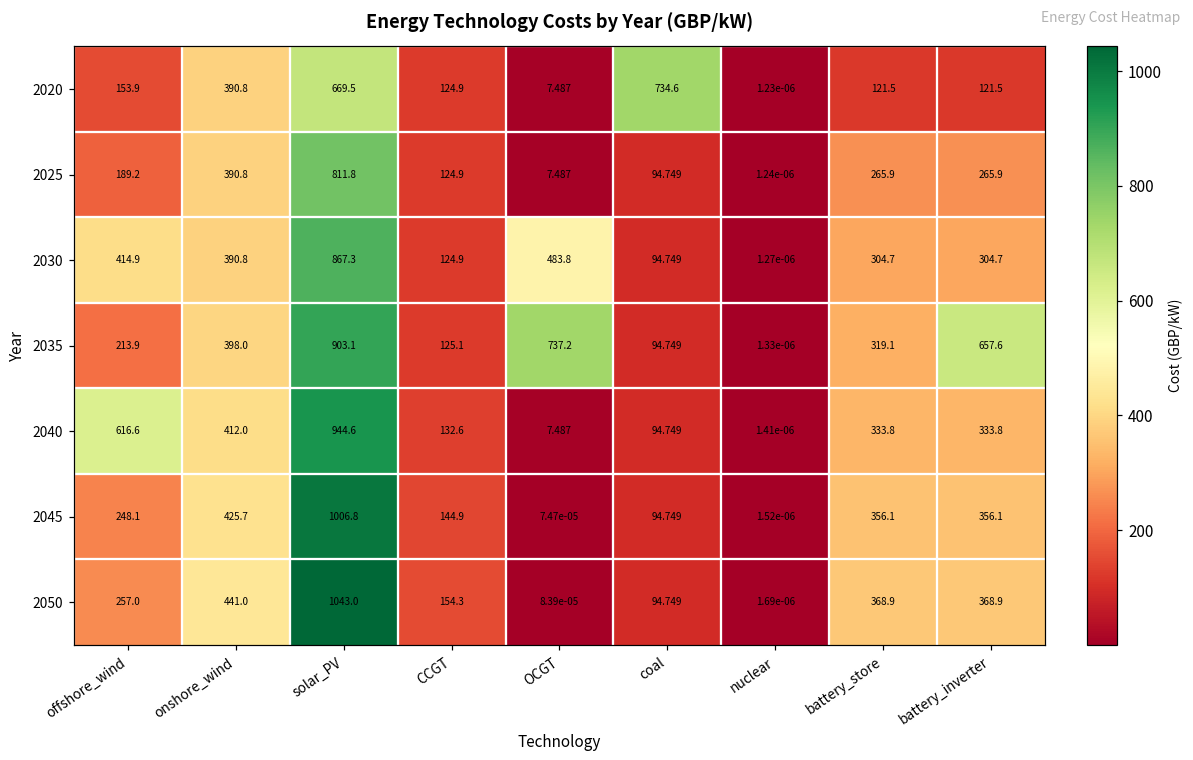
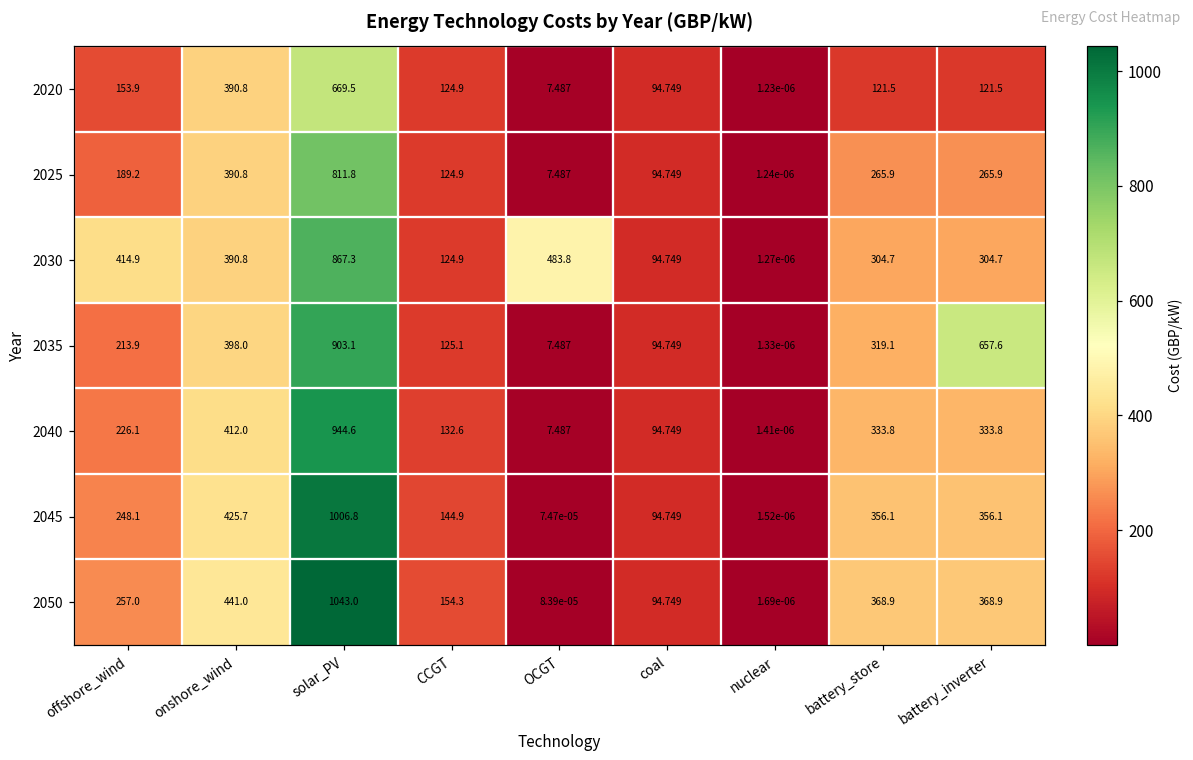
  {
    "2020": {
      "offshore_wind": "153.9",
      "onshore_wind": "390.8",
      "solar_PV": "669.5",
      "CCGT": "124.9",
      "OCGT": "7.487",
-     "coal": "734.6",
+     "coal": "94.749",
      "nuclear": "1.23e-06",
      "battery_store": "121.5",
      "battery_inverter": "121.5"
    },
    "2025": {
      "offshore_wind": "189.2",
      "onshore_wind": "390.8",
      "solar_PV": "811.8",
      "CCGT": "124.9",
      "OCGT": "7.487",
      "coal": "94.749",
      "nuclear": "1.24e-06",
      "battery_store": "265.9",
      "battery_inverter": "265.9"
    },
    "2030": {
      "offshore_wind": "414.9",
      "onshore_wind": "390.8",
      "solar_PV": "867.3",
      "CCGT": "124.9",
      "OCGT": "483.8",
      "coal": "94.749",
      "nuclear": "1.27e-06",
      "battery_store": "304.7",
      "battery_inverter": "304.7"
    },
    "2035": {
      "offshore_wind": "213.9",
      "onshore_wind": "398.0",
      "solar_PV": "903.1",
      "CCGT": "125.1",
-     "OCGT": "737.2",
+     "OCGT": "7.487",
      "coal": "94.749",
      "nuclear": "1.33e-06",
      "battery_store": "319.1",
      "battery_inverter": "657.6"
    },
    "2040": {
-     "offshore_wind": "616.6",
+     "offshore_wind": "226.1",
      "onshore_wind": "412.0",
      "solar_PV": "944.6",
      "CCGT": "132.6",
      "OCGT": "7.487",
      "coal": "94.749",
      "nuclear": "1.41e-06",
      "battery_store": "333.8",
      "battery_inverter": "333.8"
    },
    "2045": {
      "offshore_wind": "248.1",
      "onshore_wind": "425.7",
      "solar_PV": "1006.8",
      "CCGT": "144.9",
      "OCGT": "7.47e-05",
      "coal": "94.749",
      "nuclear": "1.52e-06",
      "battery_store": "356.1",
      "battery_inverter": "356.1"
    },
    "2050": {
      "offshore_wind": "257.0",
      "onshore_wind": "441.0",
      "solar_PV": "1043.0",
      "CCGT": "154.3",
      "OCGT": "8.39e-05",
      "coal": "94.749",
      "nuclear": "1.69e-06",
      "battery_store": "368.9",
      "battery_inverter": "368.9"
    }
  }
